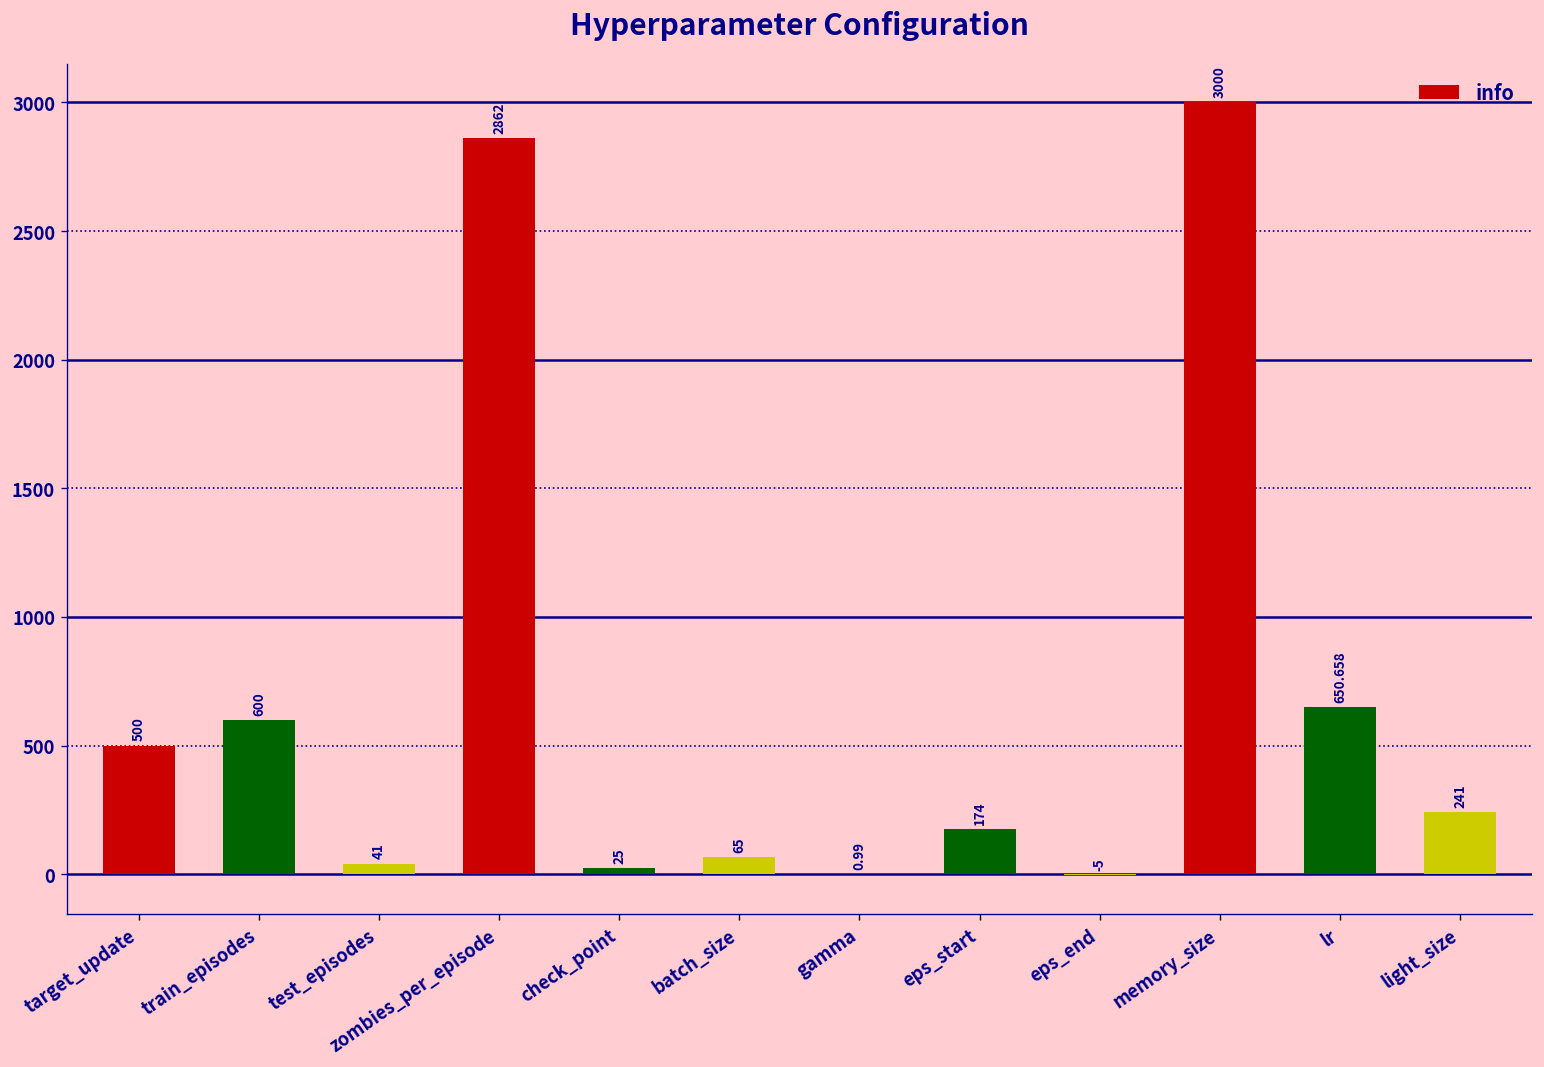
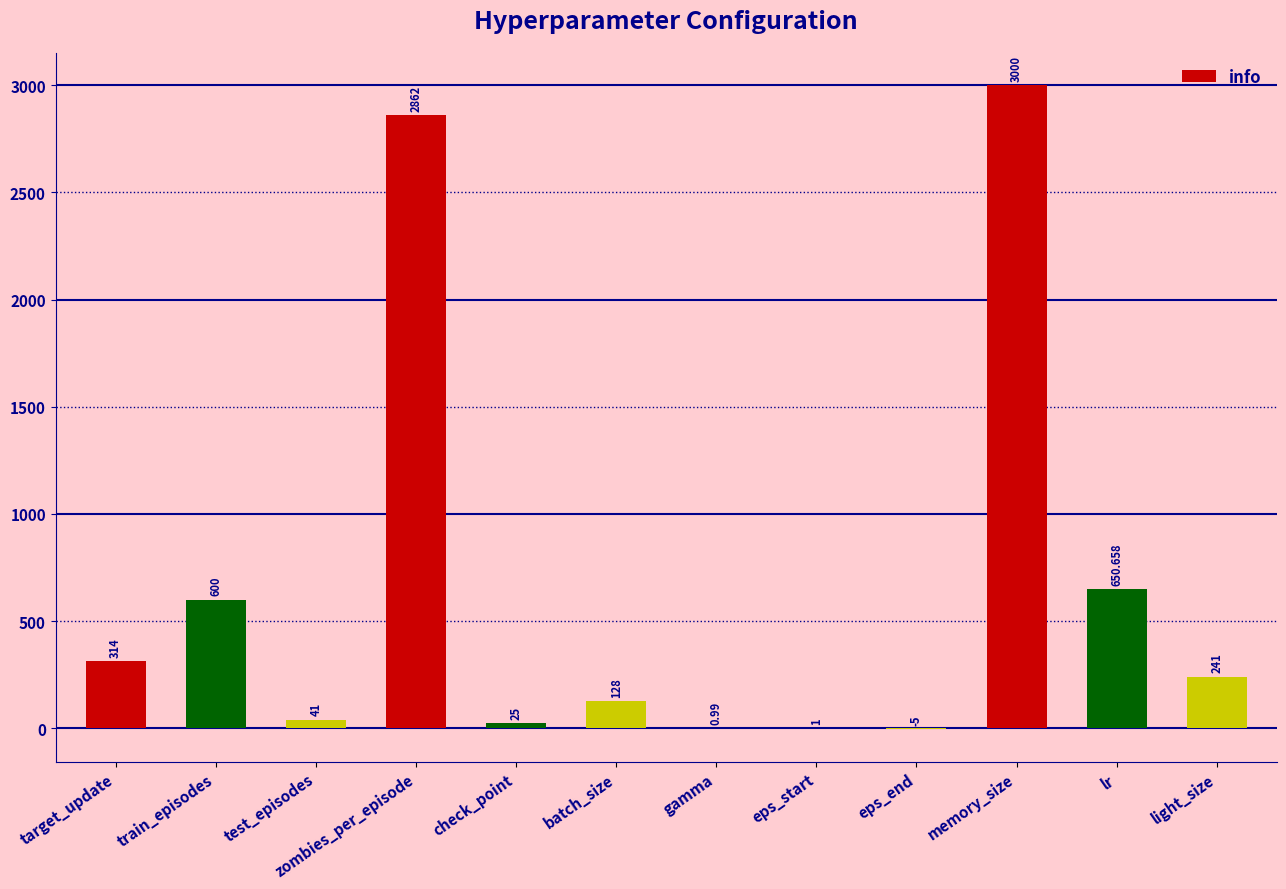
  {
-   "target_update": 500,
+   "target_update": 314,
    "train_episodes": 600,
    "test_episodes": 41,
    "zombies_per_episode": 2862,
    "check_point": 25,
-   "batch_size": 65,
+   "batch_size": 128,
    "gamma": 0.99,
-   "eps_start": 174,
+   "eps_start": 1,
    "eps_end": -5,
    "memory_size": 3000,
    "lr": 650.658,
    "light_size": 241
  }
